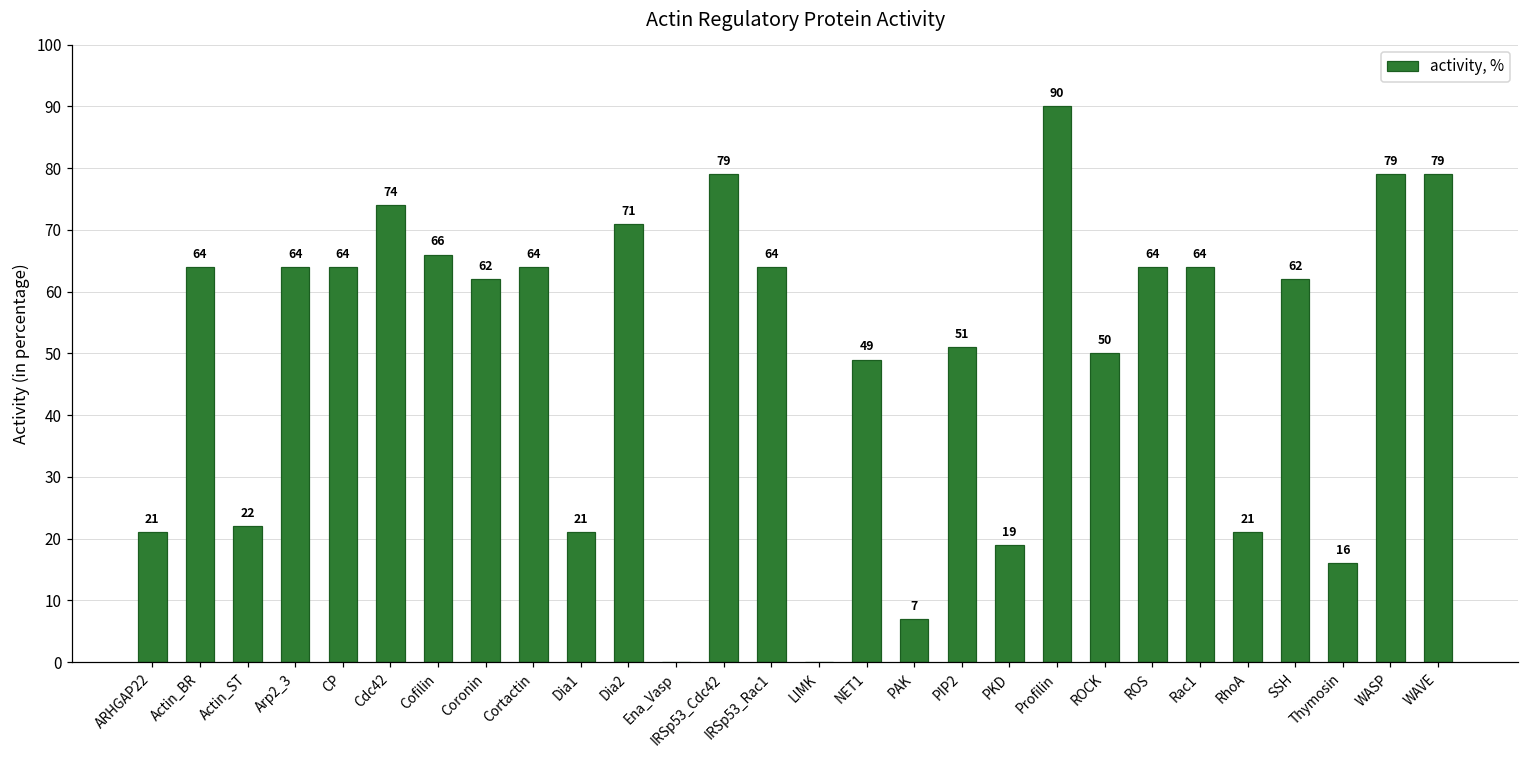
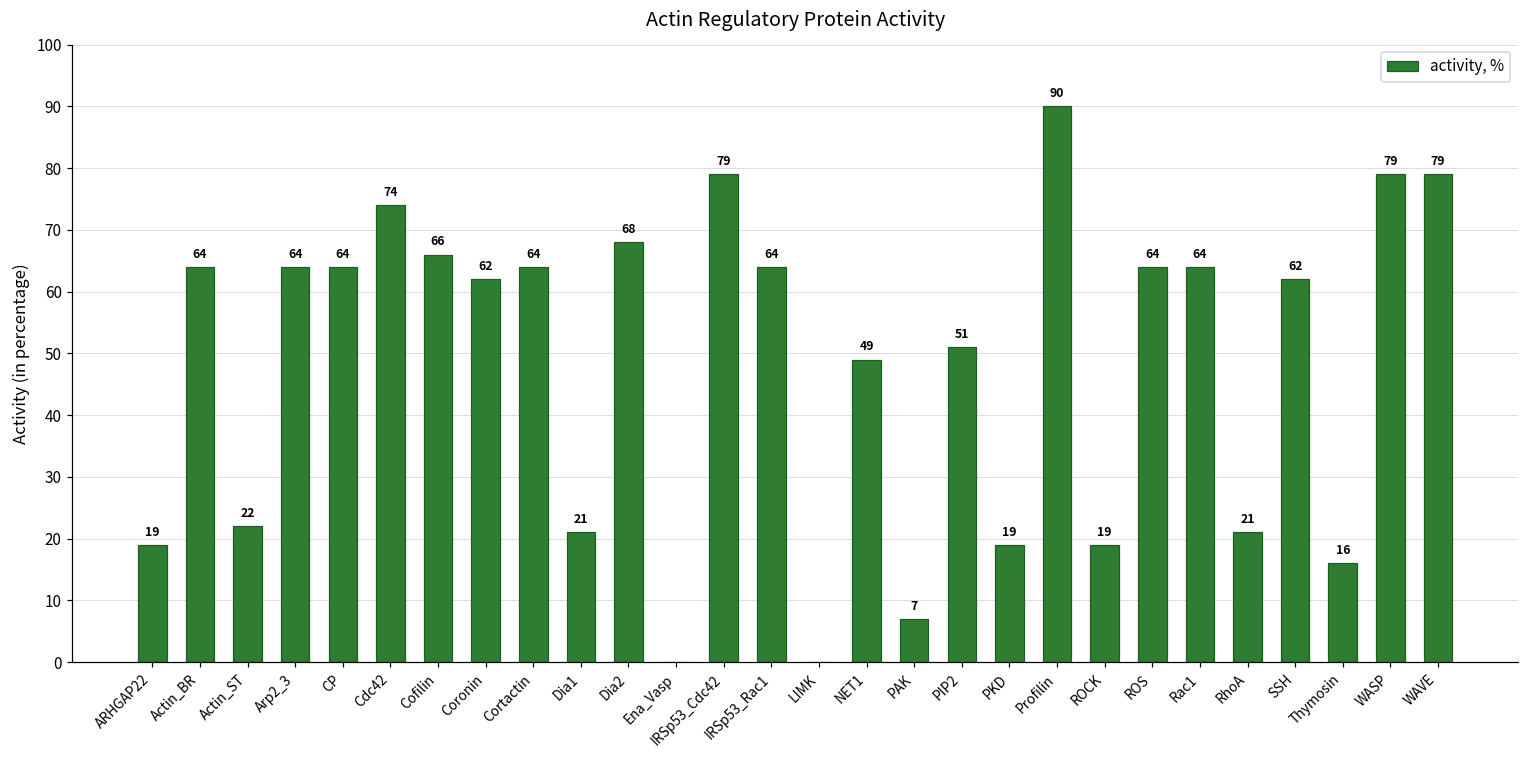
  {
-   "ARHGAP22": 21,
+   "ARHGAP22": 19,
    "Actin_BR": 64,
    "Actin_ST": 22,
    "Arp2_3": 64,
    "CP": 64,
    "Cdc42": 74,
    "Cofilin": 66,
    "Coronin": 62,
    "Cortactin": 64,
    "Dia1": 21,
-   "Dia2": 71,
+   "Dia2": 68,
    "IRSp53_Cdc42": 79,
    "IRSp53_Rac1": 64,
    "NET1": 49,
    "PAK": 7,
    "PIP2": 51,
    "PKD": 19,
    "Profilin": 90,
-   "ROCK": 50,
+   "ROCK": 19,
    "ROS": 64,
    "Rac1": 64,
    "RhoA": 21,
    "SSH": 62,
    "Thymosin": 16,
    "WASP": 79,
    "WAVE": 79
  }
